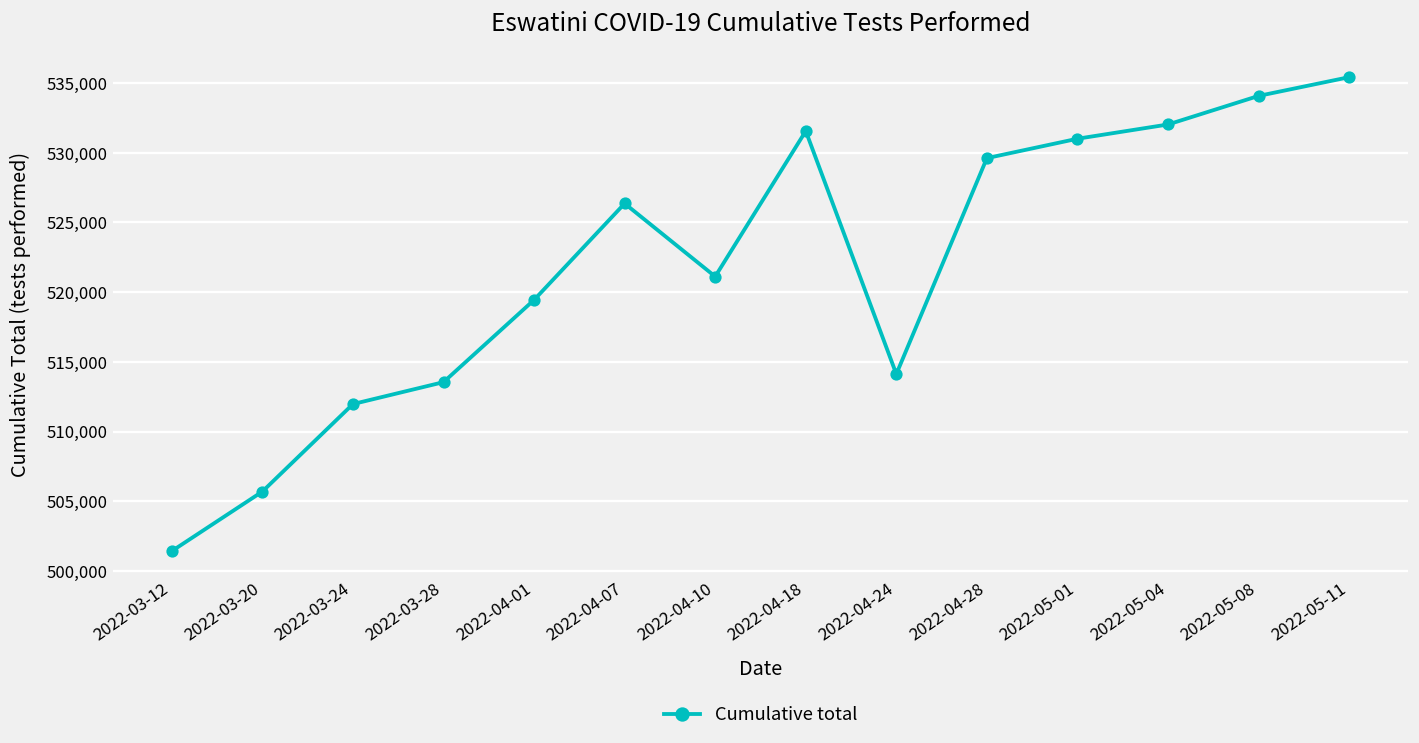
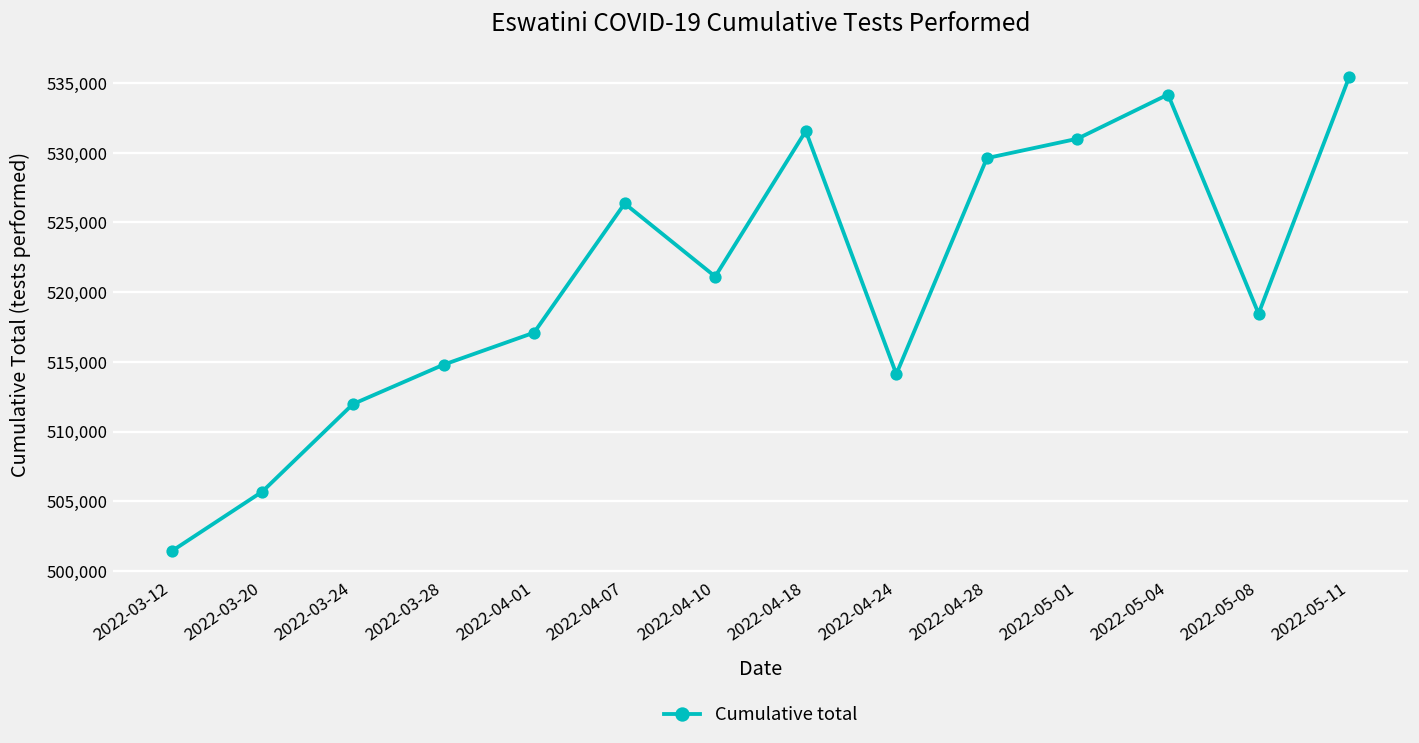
  {
    "2022-03-12": "501,400",
    "2022-03-20": "505,700",
    "2022-03-24": "512,000",
-   "2022-03-28": "513,500",
-   "2022-04-01": "519,400",
+   "2022-03-28": "514,800",
+   "2022-04-01": "517,100",
    "2022-04-07": "526,400",
    "2022-04-10": "521,100",
    "2022-04-18": "531,600",
    "2022-04-24": "514,100",
    "2022-04-28": "529,600",
    "2022-05-01": "531,000",
-   "2022-05-04": "532,000",
-   "2022-05-08": "534,100",
+   "2022-05-04": "534,200",
+   "2022-05-08": "518,500",
    "2022-05-11": "535,400"
  }
